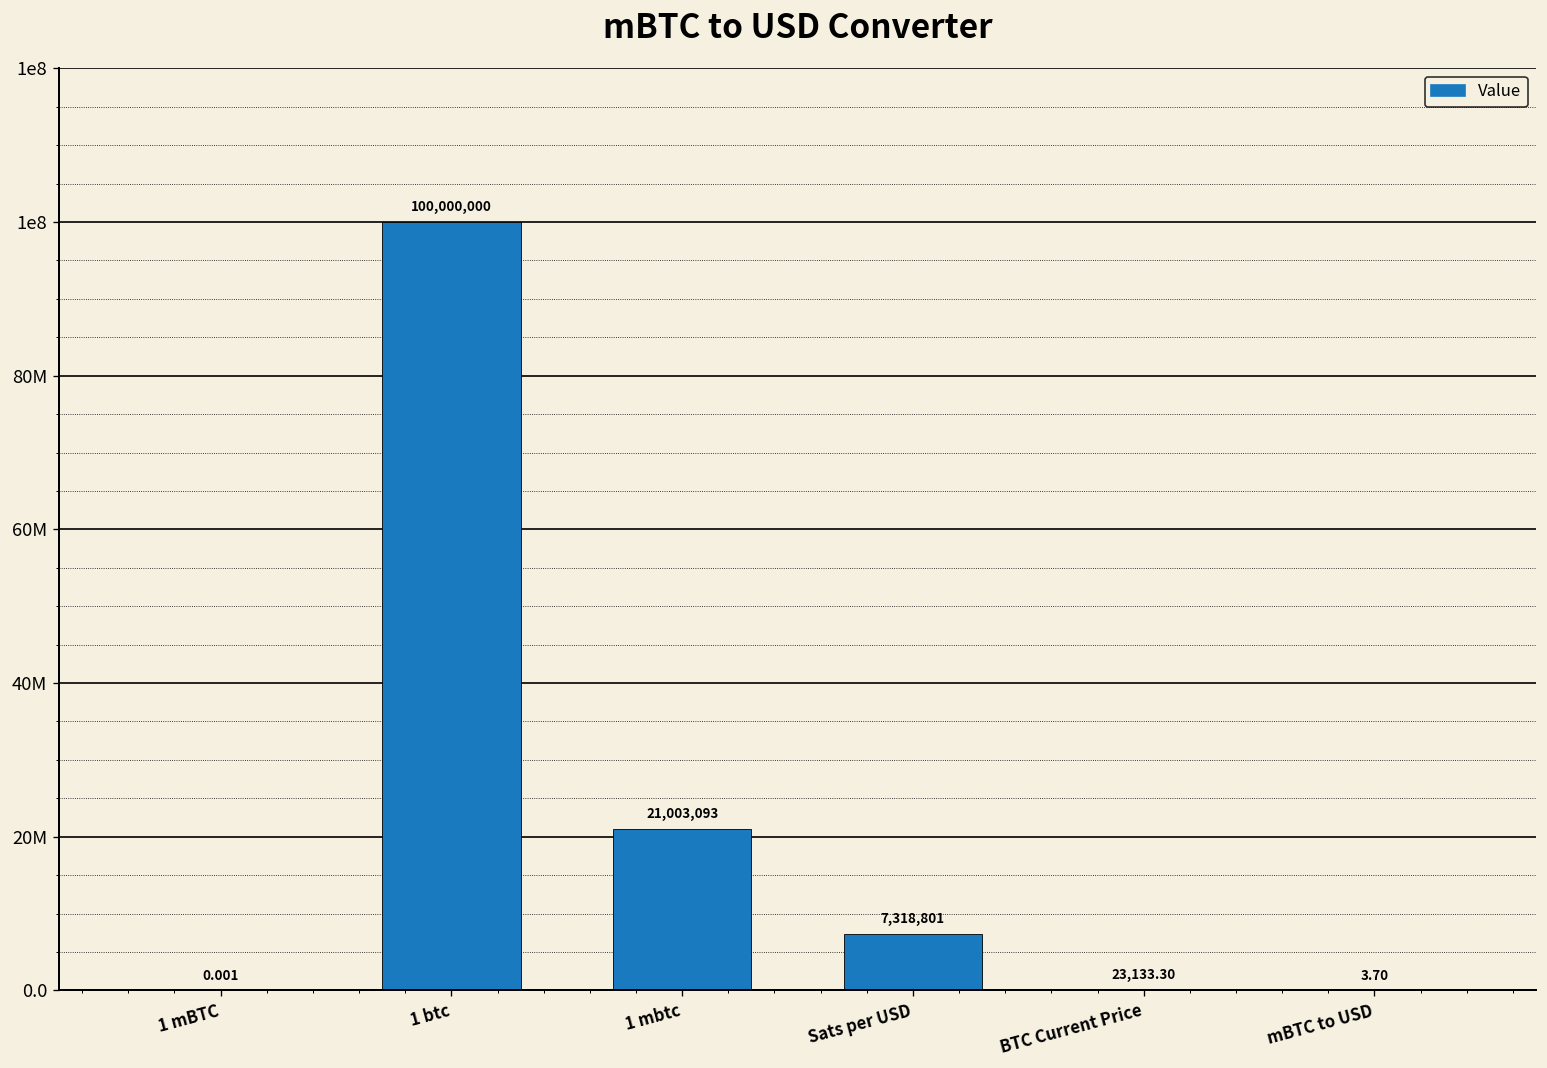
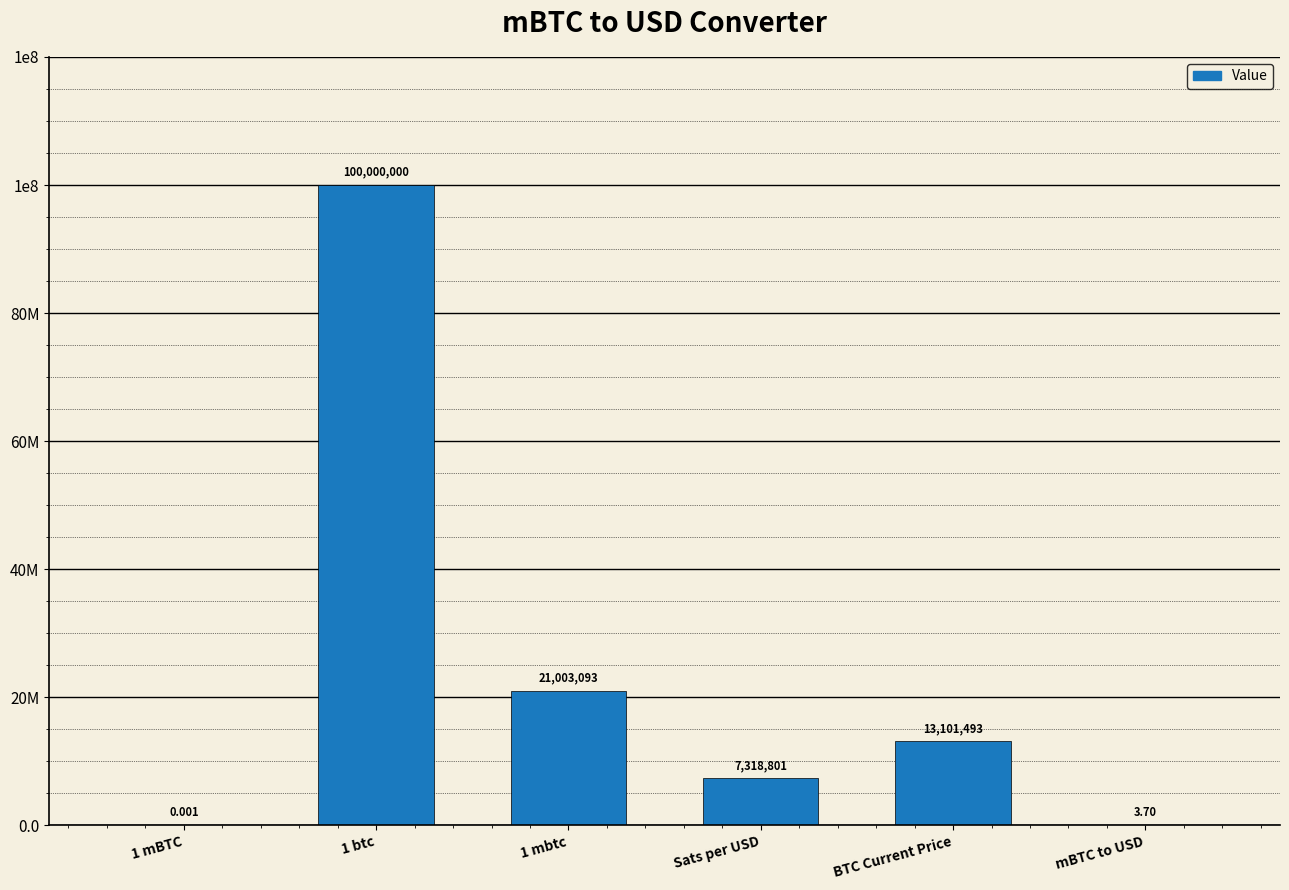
  {
    "1 mBTC": "0.001",
    "1 btc": "100,000,000",
    "1 mbtc": "21,003,093",
    "Sats per USD": "7,318,801",
-   "BTC Current Price": "23,133.30",
+   "BTC Current Price": "13,101,493",
    "mBTC to USD": "3.70"
  }
